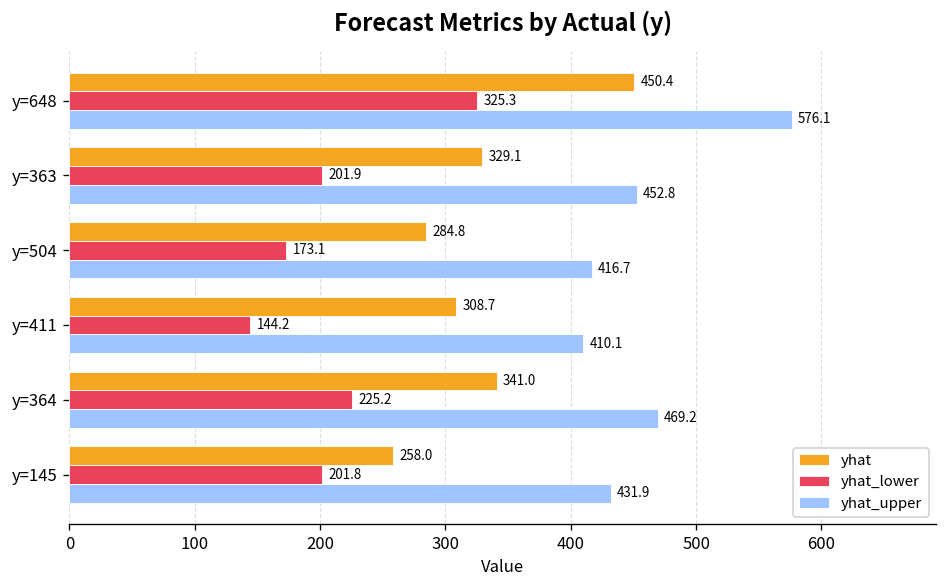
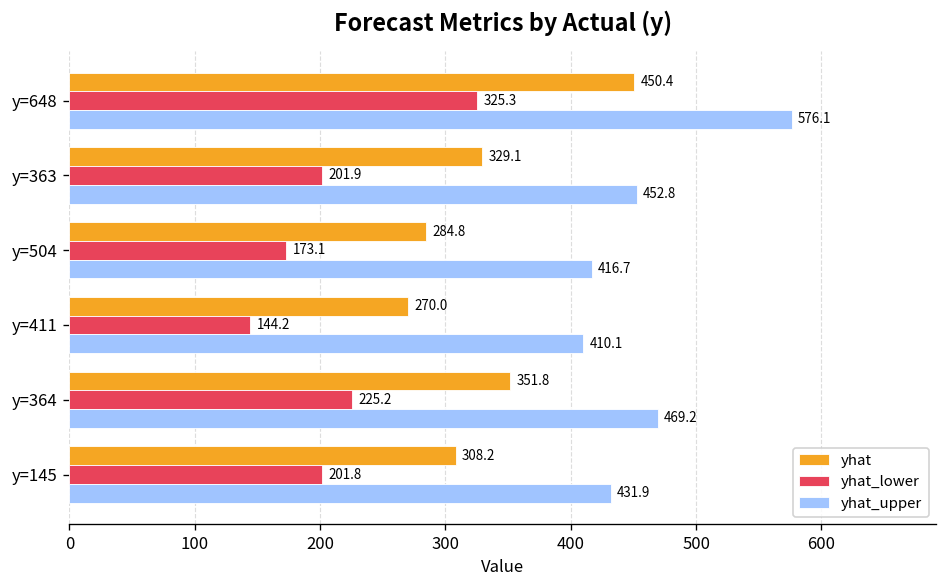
  {
    "yhat": {
      "y=648": 450.4,
      "y=363": 329.1,
      "y=504": 284.8,
-     "y=411": 308.7,
-     "y=364": 341.0,
-     "y=145": 258.0
+     "y=411": 270.0,
+     "y=364": 351.8,
+     "y=145": 308.2
    },
    "yhat_lower": {
      "y=648": 325.3,
      "y=363": 201.9,
      "y=504": 173.1,
      "y=411": 144.2,
      "y=364": 225.2,
      "y=145": 201.8
    },
    "yhat_upper": {
      "y=648": 576.1,
      "y=363": 452.8,
      "y=504": 416.7,
      "y=411": 410.1,
      "y=364": 469.2,
      "y=145": 431.9
    }
  }
